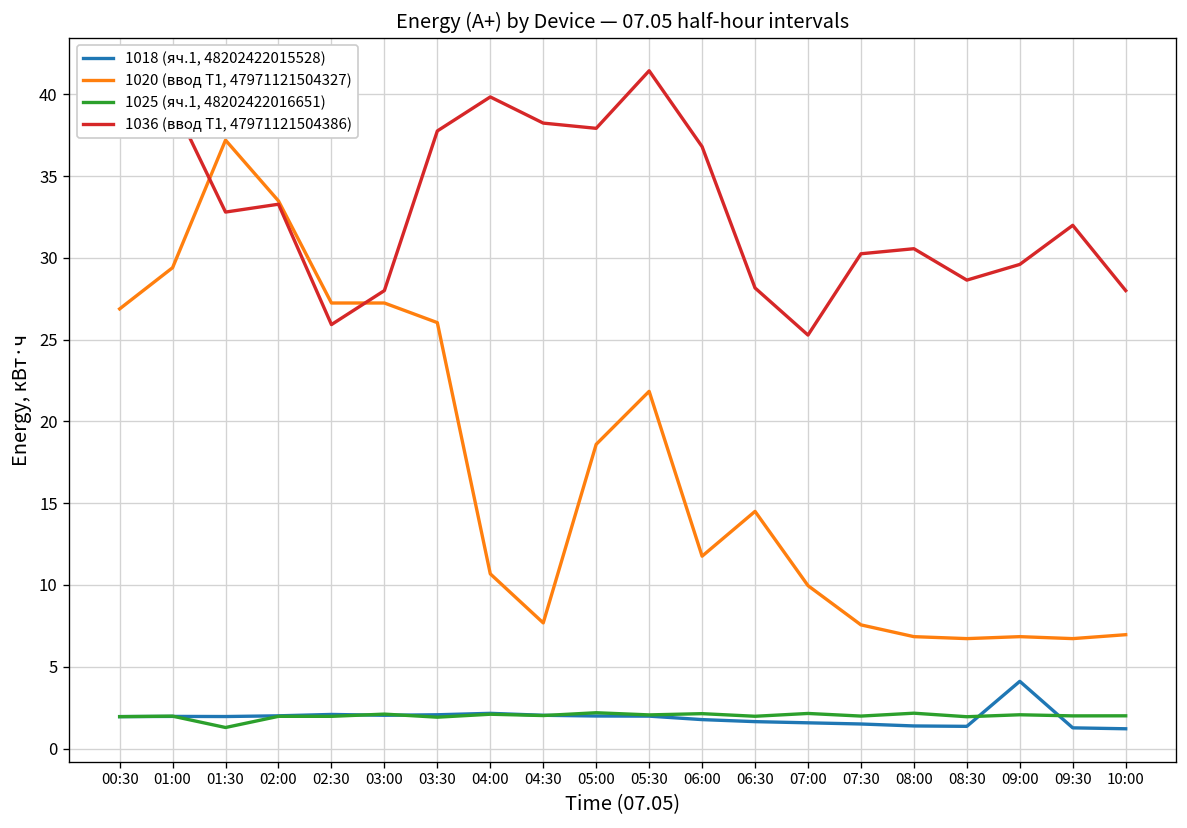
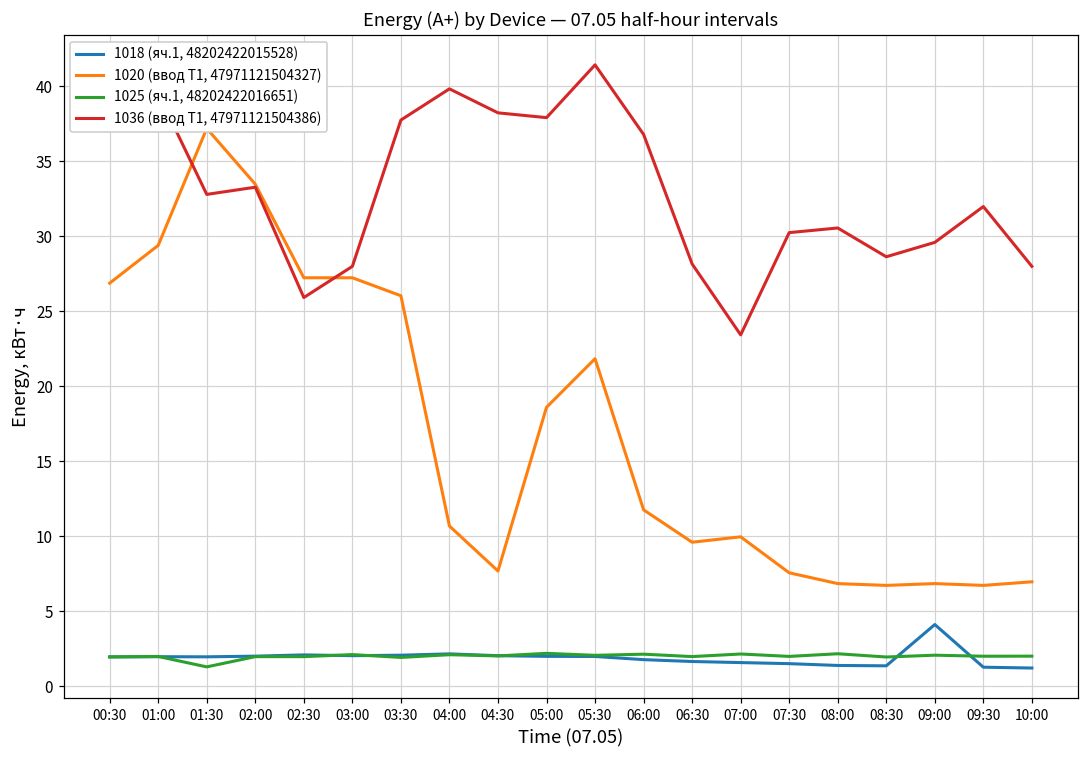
  {
    "1018 (яч.1, 48202422015528)": {
      "01:30": 2.0,
      "05:00": 2.0,
      "06:00": 1.8,
      "06:30": 1.6,
      "07:00": 1.6,
      "07:30": 1.5,
      "08:00": 1.4,
      "08:30": 1.4,
      "09:00": 4.1,
      "09:30": 1.3,
      "10:00": 1.2
    },
    "1020 (ввод Т1, 47971121504327)": {
      "00:30": 26.9,
      "01:00": 29.4,
      "02:00": 33.5,
      "02:30": 27.2,
      "03:00": 27.2,
      "03:30": 26.0,
      "04:00": 10.7,
      "04:30": 7.7,
      "05:00": 18.6,
      "05:30": 21.8,
      "06:00": 11.8,
-     "06:30": 14.5,
+     "06:30": 9.6,
      "07:00": 10.0,
      "07:30": 7.6,
      "08:00": 6.8,
      "08:30": 6.7,
      "09:00": 6.8,
      "09:30": 6.7,
      "10:00": 7.0
    },
    "1025 (яч.1, 48202422016651)": {
      "01:30": 1.3,
      "05:00": 2.2,
      "06:00": 2.1,
      "06:30": 2.0,
      "07:00": 2.1,
      "07:30": 2.0,
      "08:00": 2.2,
      "08:30": 1.9,
      "09:00": 2.1,
      "09:30": 2.0,
      "10:00": 2.0
    },
    "1036 (ввод Т1, 47971121504386)": {
      "01:30": 32.8,
      "02:00": 33.3,
      "02:30": 25.9,
      "03:00": 28.0,
      "03:30": 37.8,
      "04:00": 39.8,
      "04:30": 38.2,
      "05:00": 37.9,
      "05:30": 41.4,
      "06:00": 36.8,
      "06:30": 28.2,
-     "07:00": 25.3,
+     "07:00": 23.4,
      "07:30": 30.3,
      "08:00": 30.6,
      "08:30": 28.6,
      "09:00": 29.6,
      "09:30": 32.0,
      "10:00": 28.0
    }
  }
